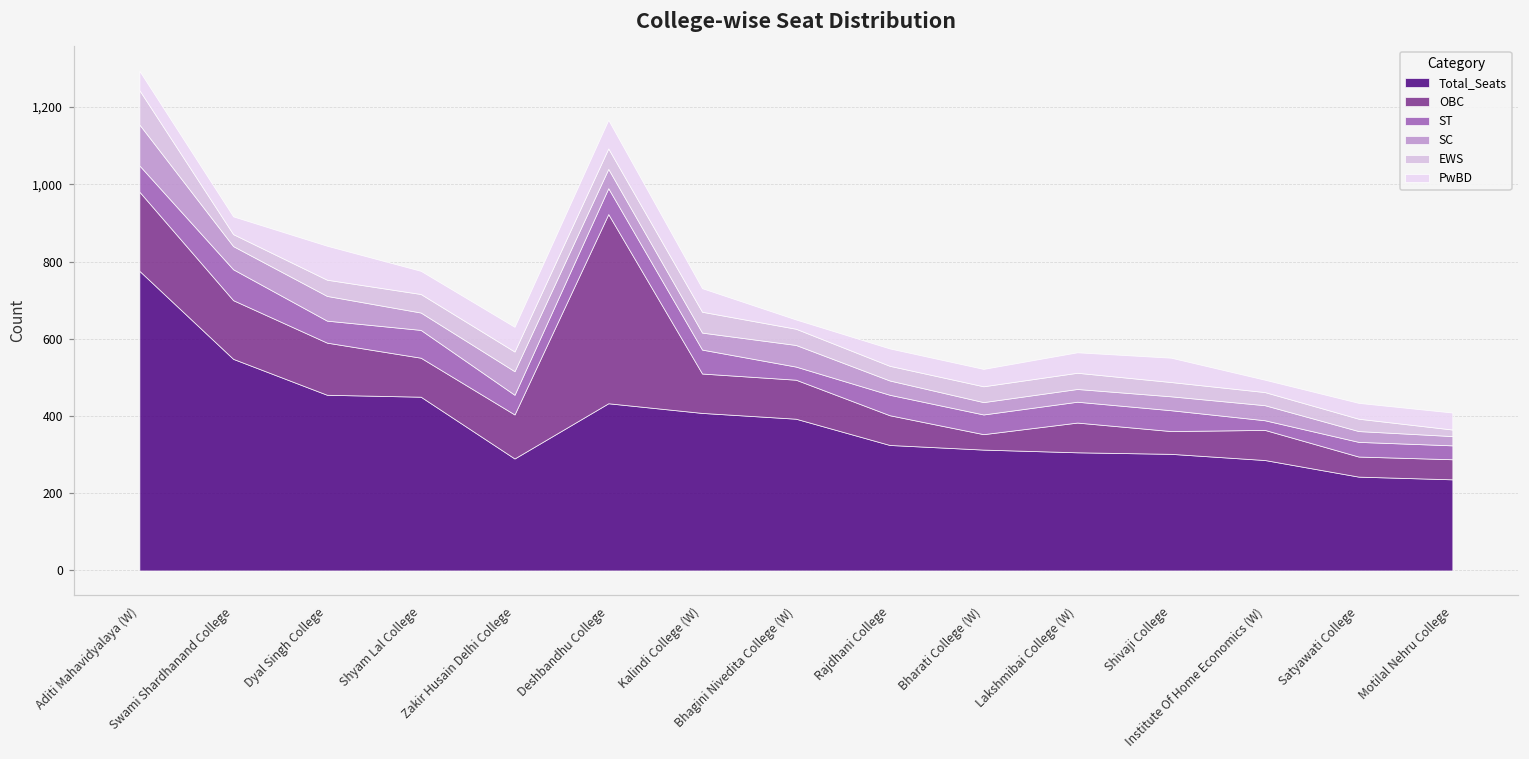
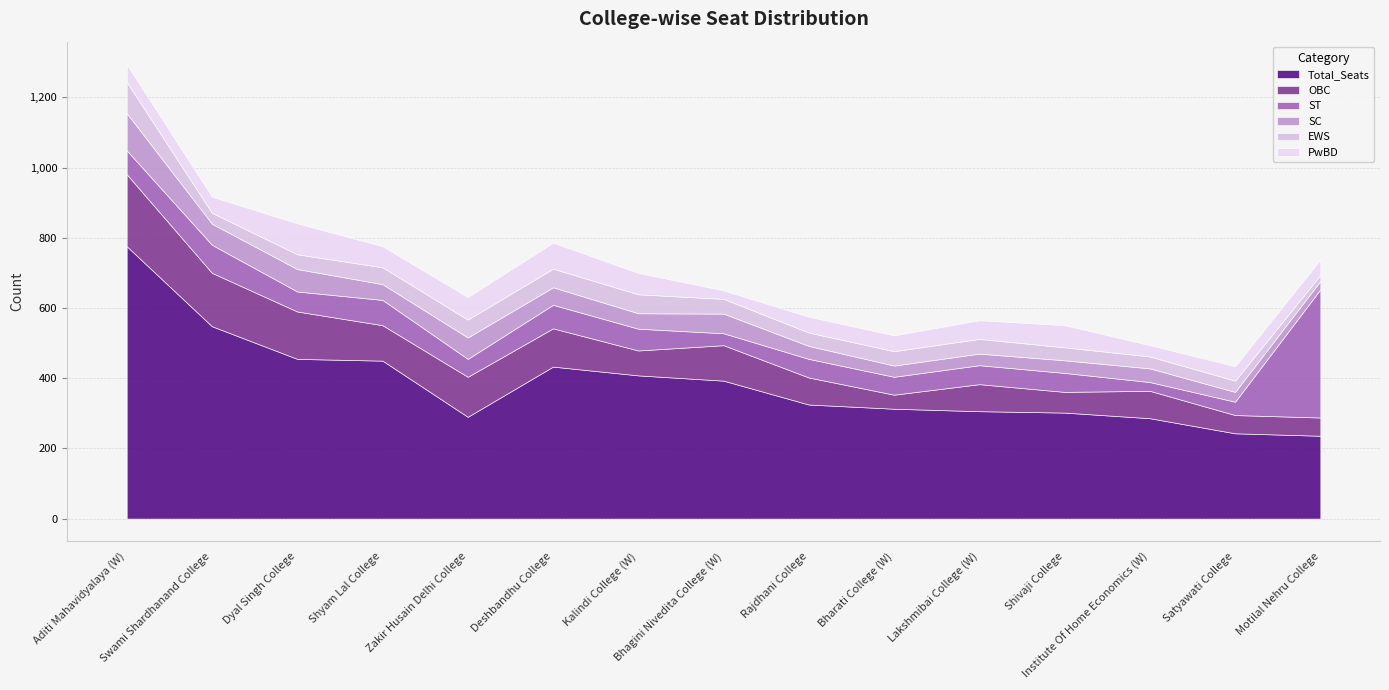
  {
    "Total_Seats": {
      "Aditi Mahavidyalaya (W)": 780,
      "Swami Shardhanand College": 550,
      "Dyal Singh College": 460,
      "Shyam Lal College": 450,
      "Zakir Husain Delhi College": 290,
      "Deshbandhu College": 430,
      "Kalindi College (W)": 410,
      "Bhagini Nivedita College (W)": 390,
      "Rajdhani College": 330,
      "Bharati College (W)": 310,
      "Lakshmibai College (W)": 310,
      "Shivaji College": 300,
      "Institute Of Home Economics (W)": 290,
      "Satyawati College": 240,
      "Motilal Nehru College": 240
    },
    "OBC": {
      "Aditi Mahavidyalaya (W)": 210,
      "Swami Shardhanand College": 150,
      "Dyal Singh College": 140,
      "Shyam Lal College": 100,
      "Zakir Husain Delhi College": 110,
-     "Deshbandhu College": 490,
-     "Kalindi College (W)": 100,
+     "Deshbandhu College": 110,
+     "Kalindi College (W)": 70,
      "Bhagini Nivedita College (W)": 100,
      "Rajdhani College": 80,
      "Bharati College (W)": 40,
      "Lakshmibai College (W)": 80,
      "Shivaji College": 60,
      "Institute Of Home Economics (W)": 80,
      "Satyawati College": 50,
      "Motilal Nehru College": 50
    },
    "ST": {
      "Aditi Mahavidyalaya (W)": 70,
      "Swami Shardhanand College": 80,
      "Dyal Singh College": 60,
      "Shyam Lal College": 70,
      "Zakir Husain Delhi College": 50,
      "Deshbandhu College": 70,
      "Kalindi College (W)": 60,
      "Bhagini Nivedita College (W)": 30,
      "Rajdhani College": 50,
      "Bharati College (W)": 50,
      "Lakshmibai College (W)": 50,
      "Shivaji College": 50,
      "Institute Of Home Economics (W)": 30,
      "Satyawati College": 40,
-     "Motilal Nehru College": 40
+     "Motilal Nehru College": 370
    }
  }
